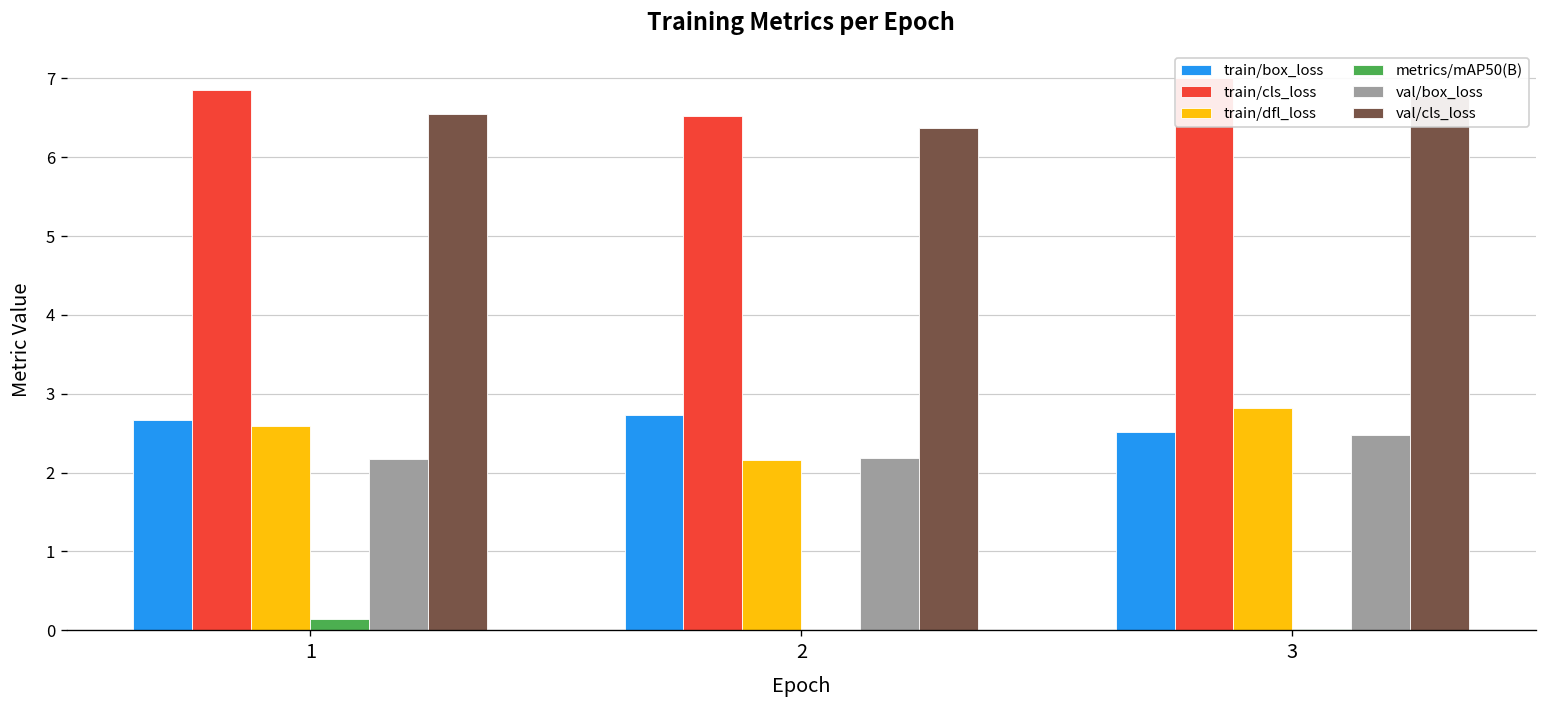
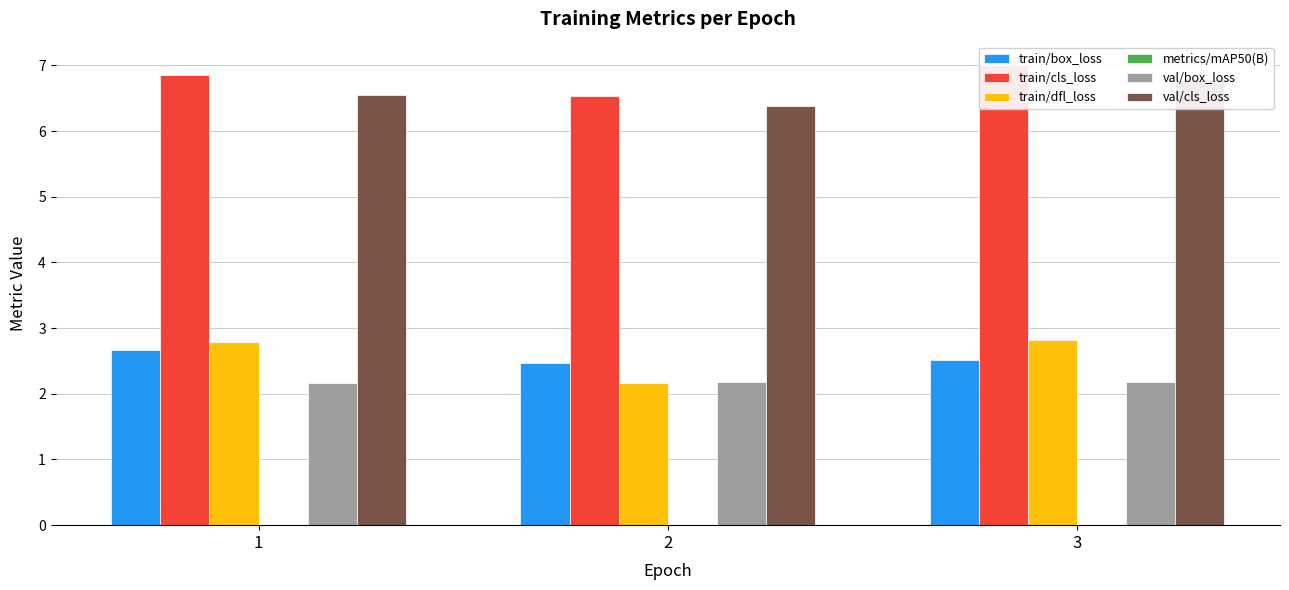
  {
    "train/box_loss": {
      "1": 2.7,
-     "2": 2.7,
+     "2": 2.5,
      "3": 2.5
    },
    "train/cls_loss": {
      "1": 6.9,
      "2": 6.5
    },
    "train/dfl_loss": {
-     "1": 2.6,
+     "1": 2.8,
      "2": 2.2,
      "3": 2.8
    },
    "metrics/mAP50(B)": {
-     "1": 0.1
+     "1": 0.0
    },
    "val/box_loss": {
      "1": 2.2,
      "2": 2.2,
-     "3": 2.5
+     "3": 2.2
    },
    "val/cls_loss": {
      "1": 6.6,
      "2": 6.4
    }
  }
